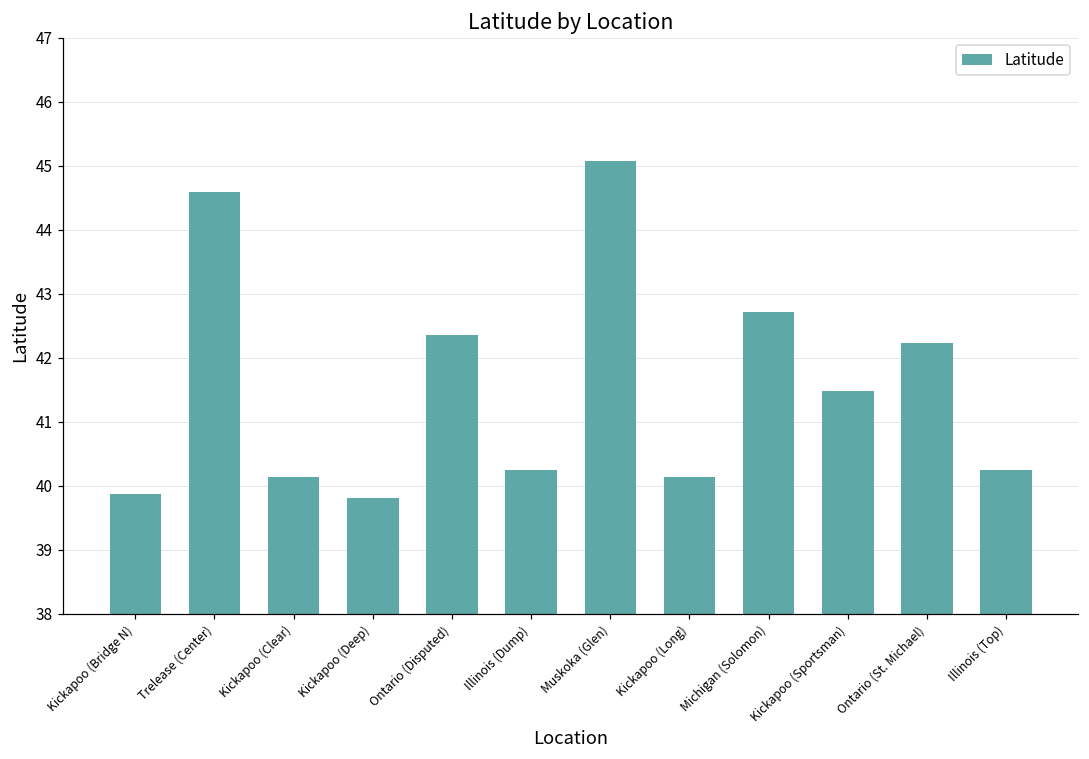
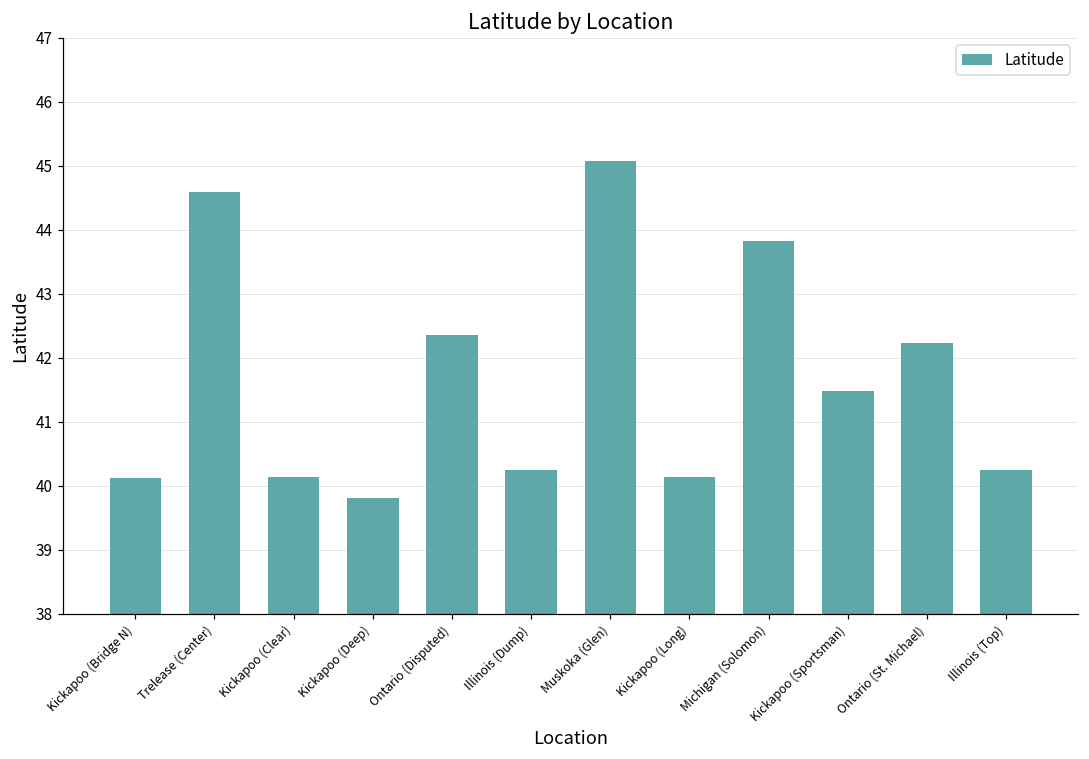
  {
-   "Kickapoo (Bridge N)": 39.9,
+   "Kickapoo (Bridge N)": 40.1,
    "Trelease (Center)": 44.6,
    "Kickapoo (Clear)": 40.1,
    "Kickapoo (Deep)": 39.8,
    "Ontario (Disputed)": 42.4,
    "Illinois (Dump)": 40.2,
    "Muskoka (Glen)": 45.1,
    "Kickapoo (Long)": 40.1,
-   "Michigan (Solomon)": 42.7,
+   "Michigan (Solomon)": 43.8,
    "Kickapoo (Sportsman)": 41.5,
    "Ontario (St. Michael)": 42.2,
    "Illinois (Top)": 40.2
  }
